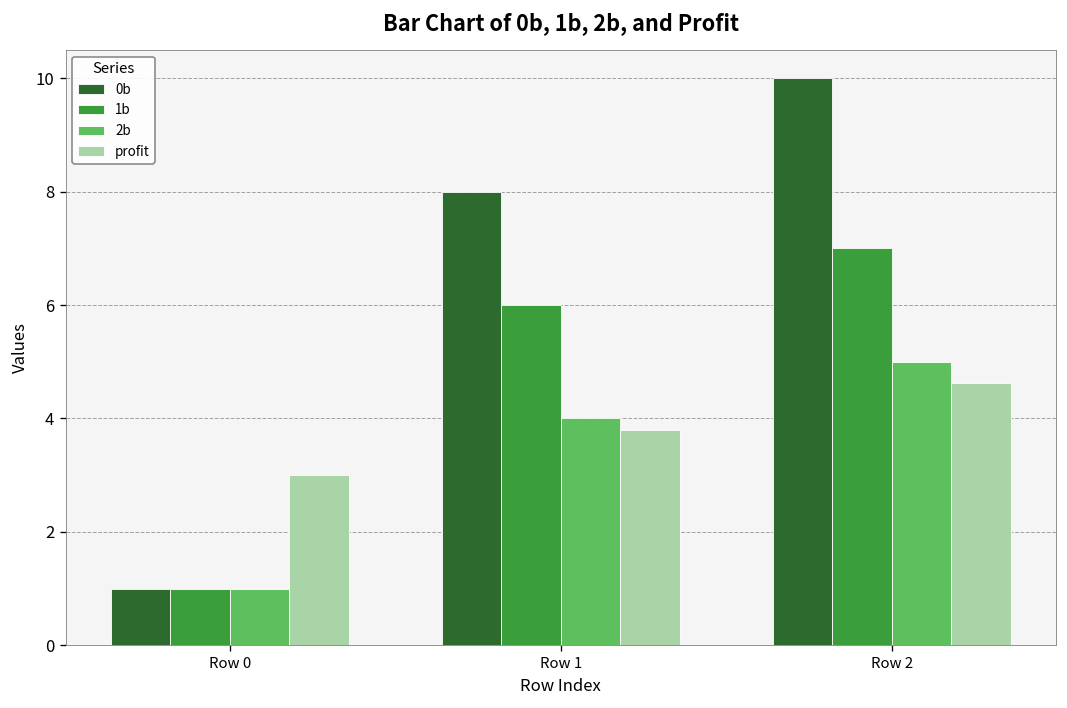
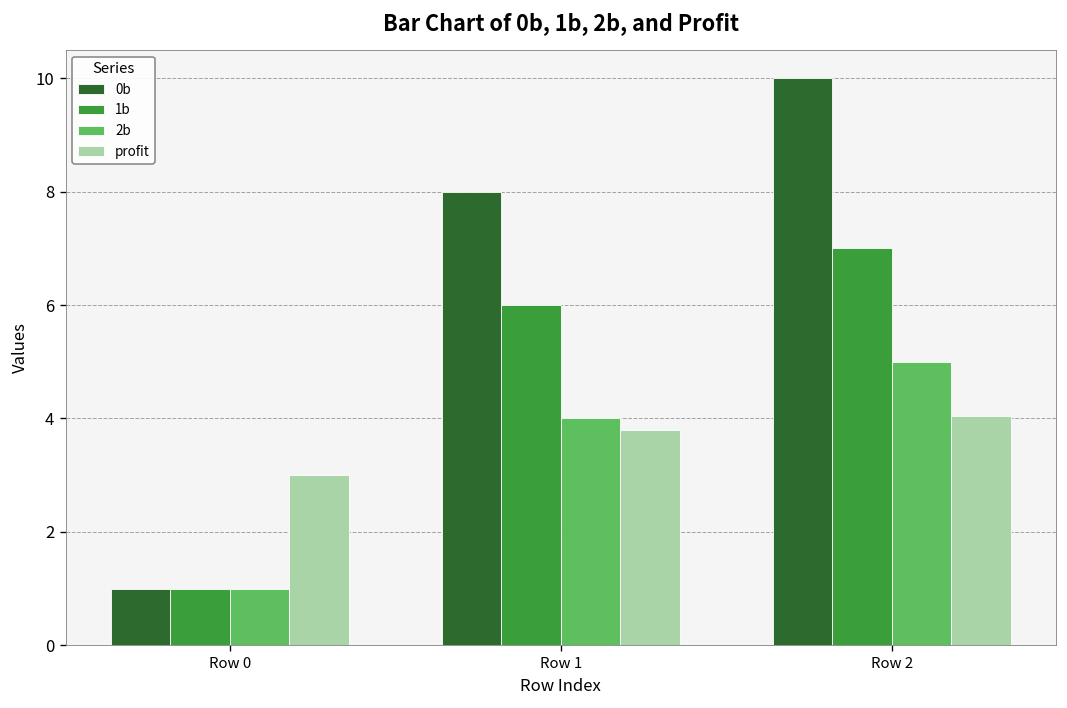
  {
    "profit": {
      "Row 0": 3.0,
      "Row 1": 3.8,
-     "Row 2": 4.6
+     "Row 2": 4.0
    }
  }
